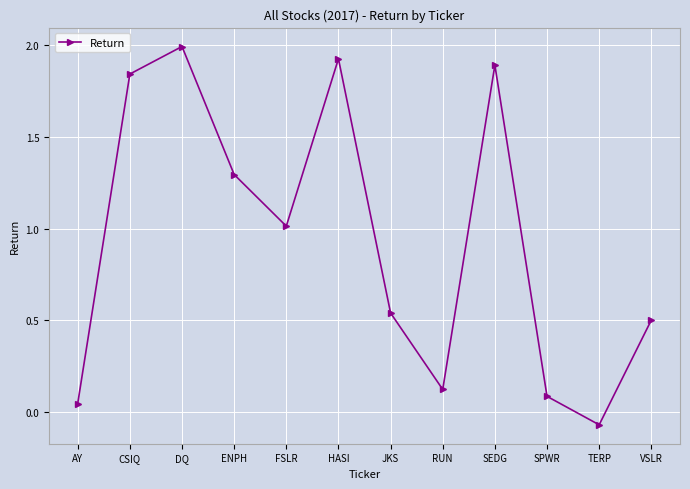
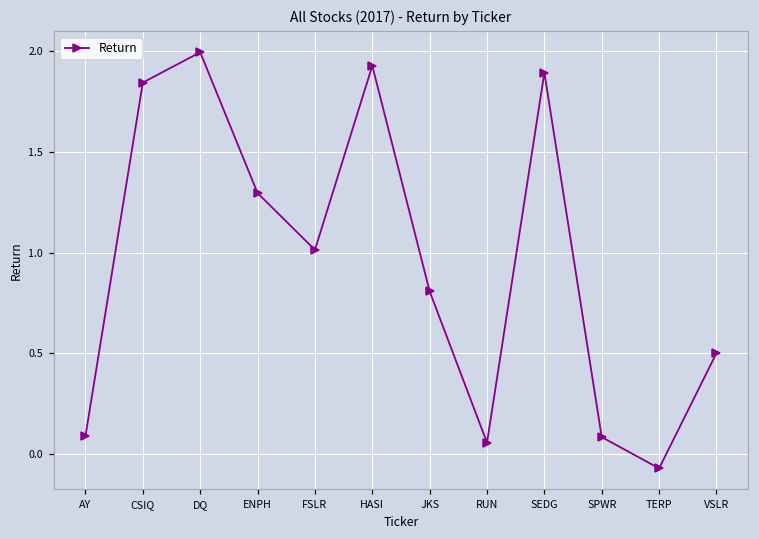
  {
-   "AY": 0.04,
+   "AY": 0.09,
    "CSIQ": 1.84,
    "DQ": 1.99,
    "ENPH": 1.30,
    "FSLR": 1.01,
    "HASI": 1.93,
-   "JKS": 0.54,
-   "RUN": 0.12,
+   "JKS": 0.81,
+   "RUN": 0.06,
    "SEDG": 1.89,
    "SPWR": 0.08,
    "TERP": -0.07,
    "VSLR": 0.50
  }
